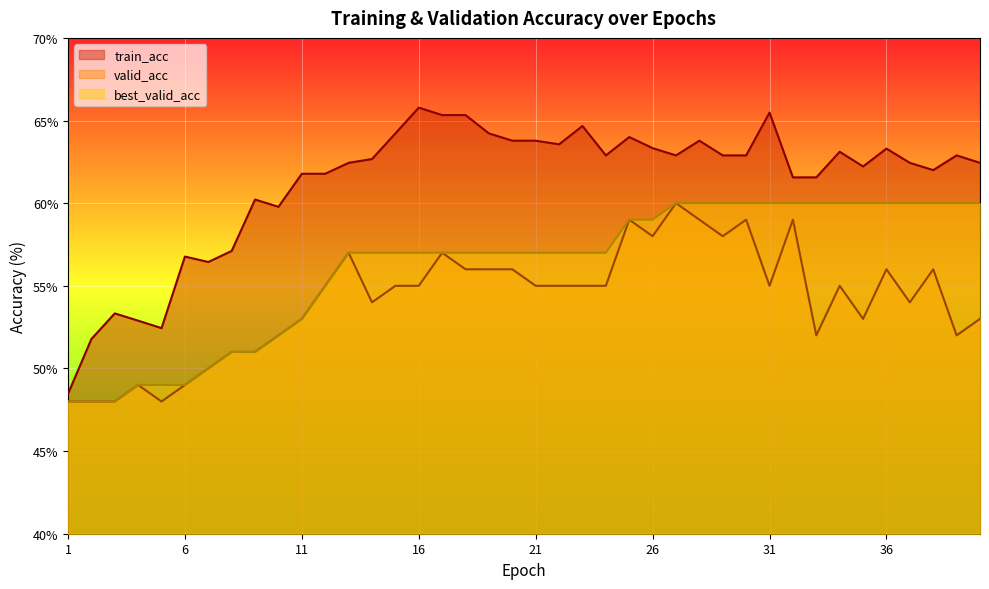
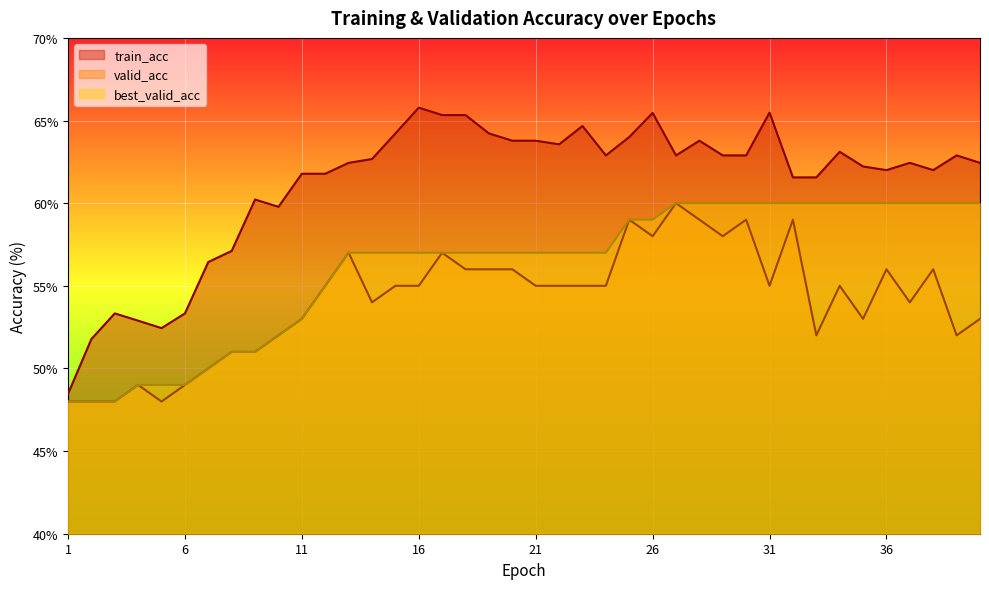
  {
    "train_acc": {
      "1": "48.5%",
-     "6": "56.8%",
+     "6": "53.3%",
      "11": "61.8%",
      "16": "65.8%",
      "21": "63.8%",
-     "26": "63.3%",
+     "26": "65.5%",
      "31": "65.5%",
-     "36": "63.3%"
+     "36": "62.0%"
    }
  }
